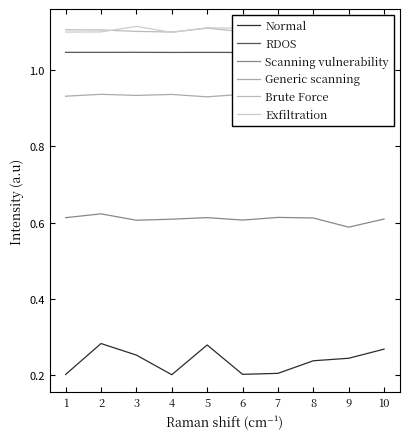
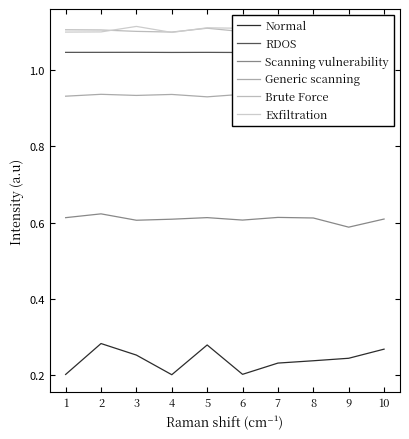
  {
    "Normal": {
      "1": 0.20,
      "2": 0.28,
      "3": 0.25,
      "4": 0.20,
      "5": 0.28,
      "6": 0.20,
-     "7": 0.21,
+     "7": 0.23,
      "8": 0.24,
      "9": 0.24,
      "10": 0.27
    },
    "RDOS": {
      "1": 1.05,
      "2": 1.05,
      "3": 1.05,
      "4": 1.05,
      "5": 1.05
    }
  }
